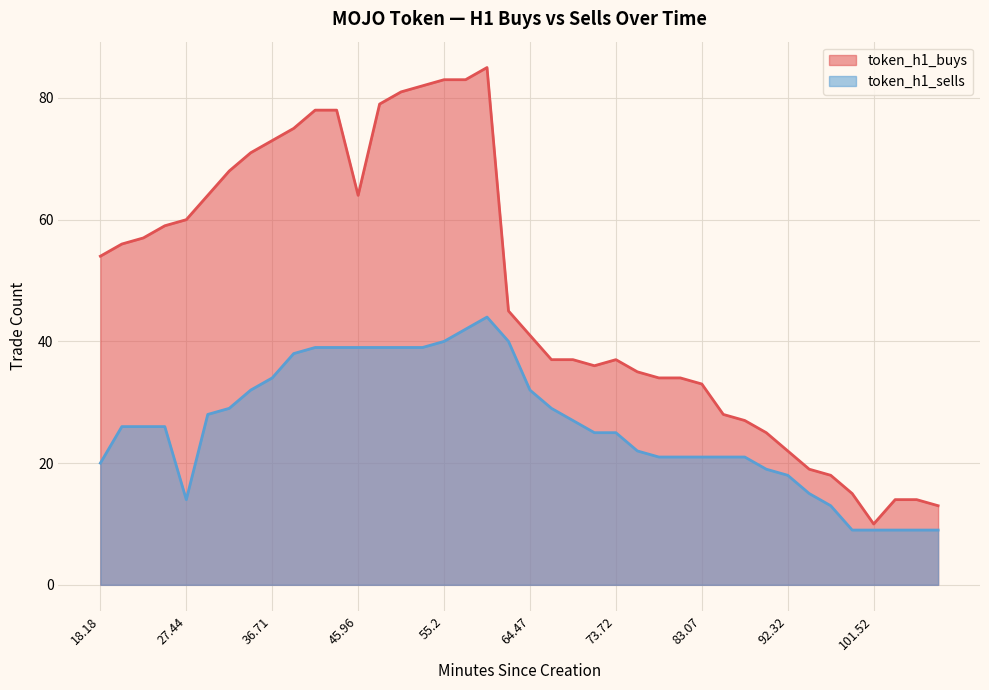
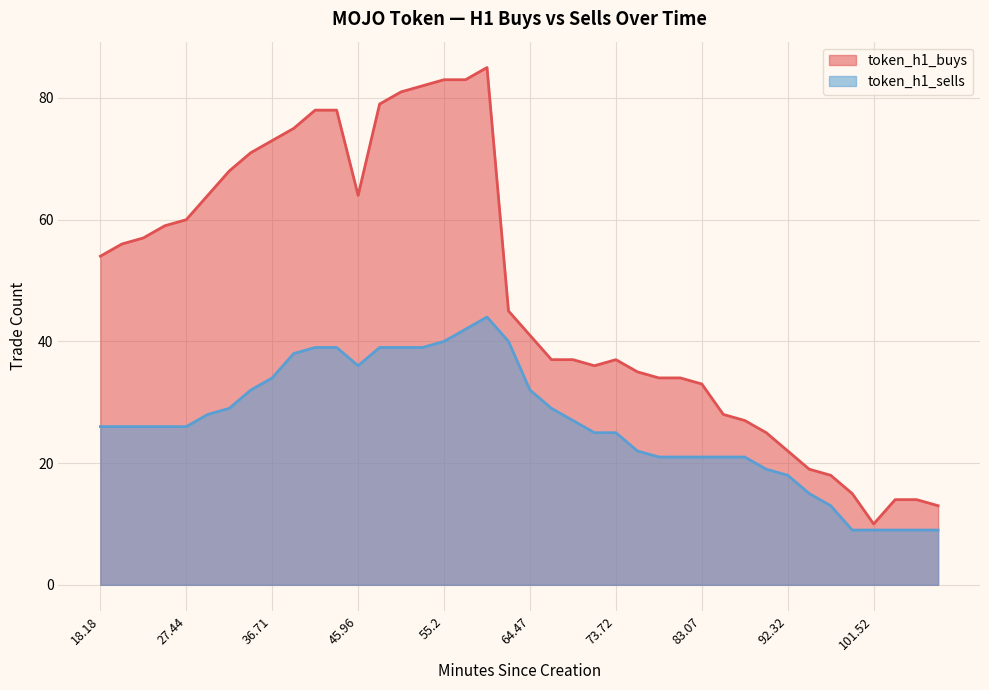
  {
    "token_h1_buys": {
      "18.18": 54,
      "27.44": 60,
      "36.71": 73,
      "45.96": 64,
      "55.2": 83,
      "64.47": 41,
      "73.72": 37,
      "83.07": 33,
      "92.32": 22,
      "101.52": 10
    },
    "token_h1_sells": {
-     "18.18": 20,
-     "27.44": 14,
+     "18.18": 26,
+     "27.44": 26,
      "36.71": 34,
-     "45.96": 39,
+     "45.96": 36,
      "55.2": 40,
      "64.47": 32,
      "73.72": 25,
      "83.07": 21,
      "92.32": 18,
      "101.52": 9
    }
  }
